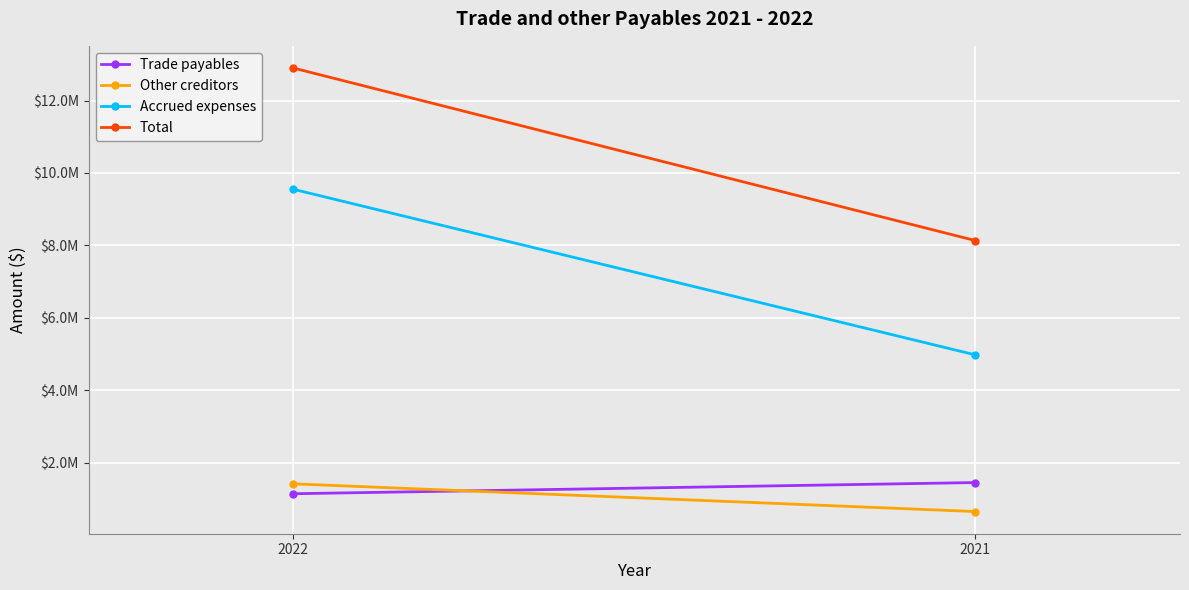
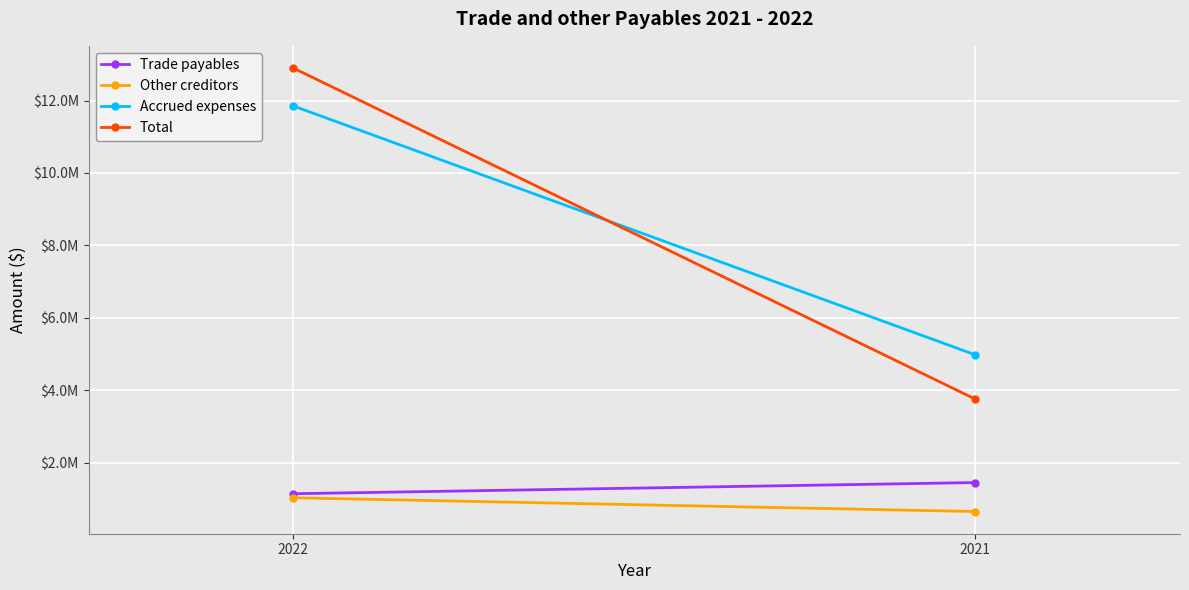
  {
    "Trade payables": {
      "2022": "$1100000",
      "2021": "$1500000"
    },
    "Other creditors": {
-     "2022": "$1400000",
+     "2022": "$1000000",
      "2021": "$600000"
    },
    "Accrued expenses": {
-     "2022": "$9600000",
+     "2022": "$11900000",
      "2021": "$5000000"
    },
    "Total": {
      "2022": "$12900000",
-     "2021": "$8100000"
+     "2021": "$3800000"
    }
  }
